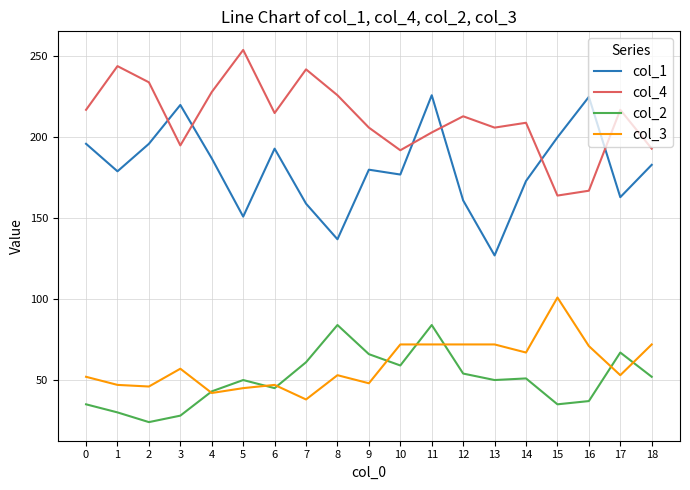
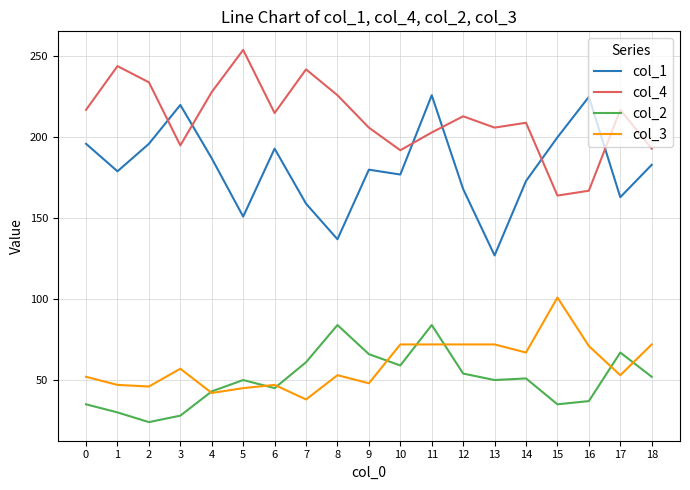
  {
    "col_1": {
      "0": 196,
      "1": 179,
      "2": 196,
      "3": 220,
      "4": 187,
      "5": 151,
      "6": 193,
      "7": 159,
      "8": 137,
      "9": 180,
      "10": 177,
      "11": 226,
-     "12": 161,
+     "12": 168,
      "13": 127,
      "14": 173,
      "15": 200,
      "17": 163,
      "18": 183
    },
    "col_4": {
      "0": 217,
      "1": 244,
      "2": 234,
      "3": 195,
      "4": 228,
      "5": 254,
      "6": 215,
      "7": 242,
      "8": 226,
      "9": 206,
      "10": 192,
      "11": 203,
      "12": 213,
      "13": 206,
      "14": 209,
      "15": 164,
      "16": 167,
      "18": 193
    },
    "col_2": {
      "0": 35,
      "1": 30,
      "2": 24,
      "3": 28,
      "5": 50,
      "6": 45,
      "7": 61,
      "8": 84,
      "9": 66,
      "10": 59,
      "11": 84,
      "12": 54,
      "13": 50,
      "14": 51,
      "15": 35,
      "16": 37,
      "17": 67,
      "18": 52
    },
    "col_3": {
      "0": 52,
      "1": 47,
      "2": 46,
      "3": 57,
      "5": 45,
      "6": 47,
      "7": 38,
      "8": 53,
      "9": 48,
      "10": 72,
      "11": 72,
      "12": 72,
      "13": 72,
      "14": 67,
      "15": 101,
      "16": 71,
      "17": 53,
      "18": 72
    }
  }
